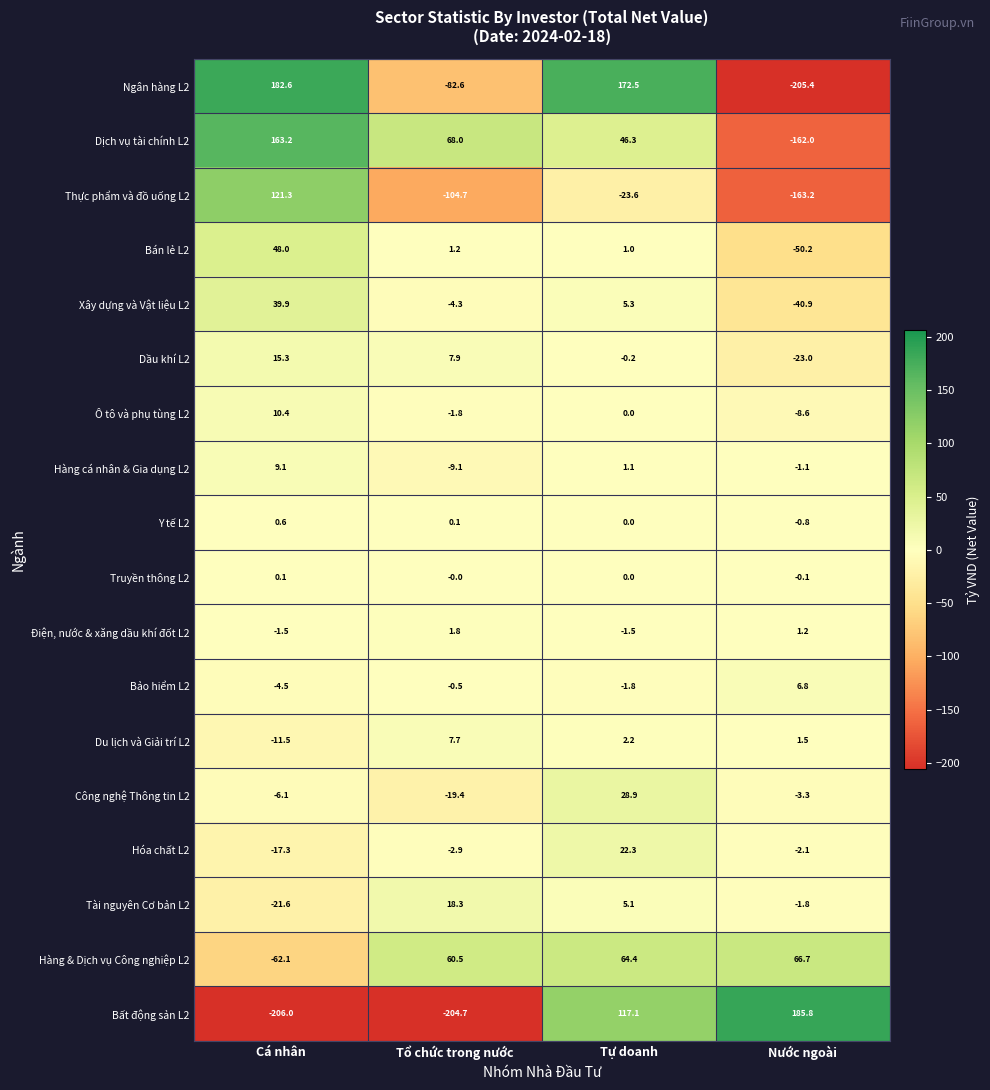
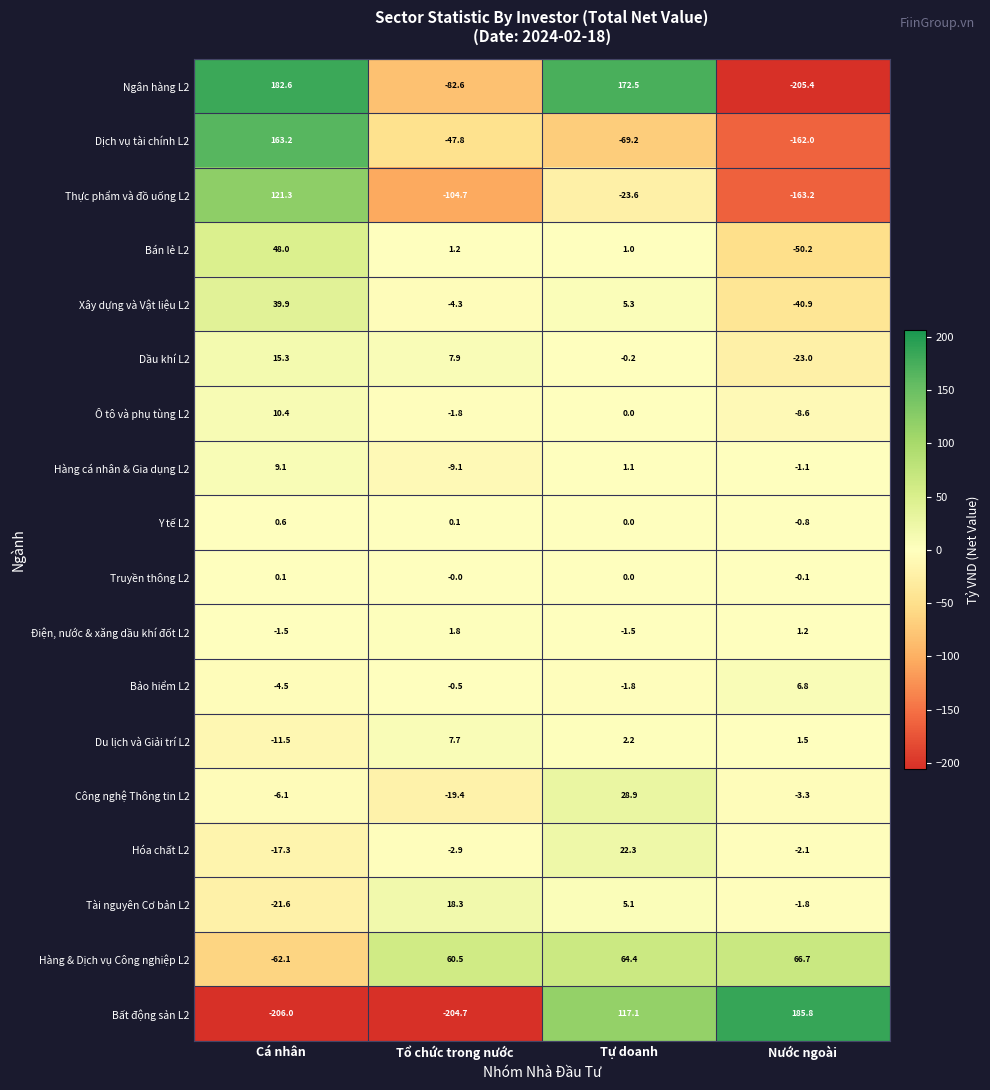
  {
    "Ngân hàng L2": {
      "Cá nhân": 182.6,
      "Tổ chức trong nước": -82.6,
      "Tự doanh": 172.5,
      "Nước ngoài": -205.4
    },
    "Dịch vụ tài chính L2": {
      "Cá nhân": 163.2,
-     "Tổ chức trong nước": 68.0,
-     "Tự doanh": 46.3,
+     "Tổ chức trong nước": -47.8,
+     "Tự doanh": -69.2,
      "Nước ngoài": -162.0
    },
    "Thực phẩm và đồ uống L2": {
      "Cá nhân": 121.3,
      "Tổ chức trong nước": -104.7,
      "Tự doanh": -23.6,
      "Nước ngoài": -163.2
    },
    "Bán lẻ L2": {
      "Cá nhân": 48.0,
      "Tổ chức trong nước": 1.2,
      "Tự doanh": 1.0,
      "Nước ngoài": -50.2
    },
    "Xây dựng và Vật liệu L2": {
      "Cá nhân": 39.9,
      "Tổ chức trong nước": -4.3,
      "Tự doanh": 5.3,
      "Nước ngoài": -40.9
    },
    "Dầu khí L2": {
      "Cá nhân": 15.3,
      "Tổ chức trong nước": 7.9,
      "Tự doanh": -0.2,
      "Nước ngoài": -23.0
    },
    "Ô tô và phụ tùng L2": {
      "Cá nhân": 10.4,
      "Tổ chức trong nước": -1.8,
      "Tự doanh": 0.0,
      "Nước ngoài": -8.6
    },
    "Hàng cá nhân & Gia dụng L2": {
      "Cá nhân": 9.1,
      "Tổ chức trong nước": -9.1,
      "Tự doanh": 1.1,
      "Nước ngoài": -1.1
    },
    "Y tế L2": {
      "Cá nhân": 0.6,
      "Tổ chức trong nước": 0.1,
      "Tự doanh": 0.0,
      "Nước ngoài": -0.8
    },
    "Truyền thông L2": {
      "Cá nhân": 0.1,
      "Tổ chức trong nước": -0.0,
      "Tự doanh": 0.0,
      "Nước ngoài": -0.1
    },
    "Điện, nước & xăng dầu khí đốt L2": {
      "Cá nhân": -1.5,
      "Tổ chức trong nước": 1.8,
      "Tự doanh": -1.5,
      "Nước ngoài": 1.2
    },
    "Bảo hiểm L2": {
      "Cá nhân": -4.5,
      "Tổ chức trong nước": -0.5,
      "Tự doanh": -1.8,
      "Nước ngoài": 6.8
    },
    "Du lịch và Giải trí L2": {
      "Cá nhân": -11.5,
      "Tổ chức trong nước": 7.7,
      "Tự doanh": 2.2,
      "Nước ngoài": 1.5
    },
    "Công nghệ Thông tin L2": {
      "Cá nhân": -6.1,
      "Tổ chức trong nước": -19.4,
      "Tự doanh": 28.9,
      "Nước ngoài": -3.3
    },
    "Hóa chất L2": {
      "Cá nhân": -17.3,
      "Tổ chức trong nước": -2.9,
      "Tự doanh": 22.3,
      "Nước ngoài": -2.1
    },
    "Tài nguyên Cơ bản L2": {
      "Cá nhân": -21.6,
      "Tổ chức trong nước": 18.3,
      "Tự doanh": 5.1,
      "Nước ngoài": -1.8
    },
    "Hàng & Dịch vụ Công nghiệp L2": {
      "Cá nhân": -62.1,
      "Tổ chức trong nước": 60.5,
      "Tự doanh": 64.4,
      "Nước ngoài": 66.7
    },
    "Bất động sản L2": {
      "Cá nhân": -206.0,
      "Tổ chức trong nước": -204.7,
      "Tự doanh": 117.1,
      "Nước ngoài": 185.8
    }
  }
